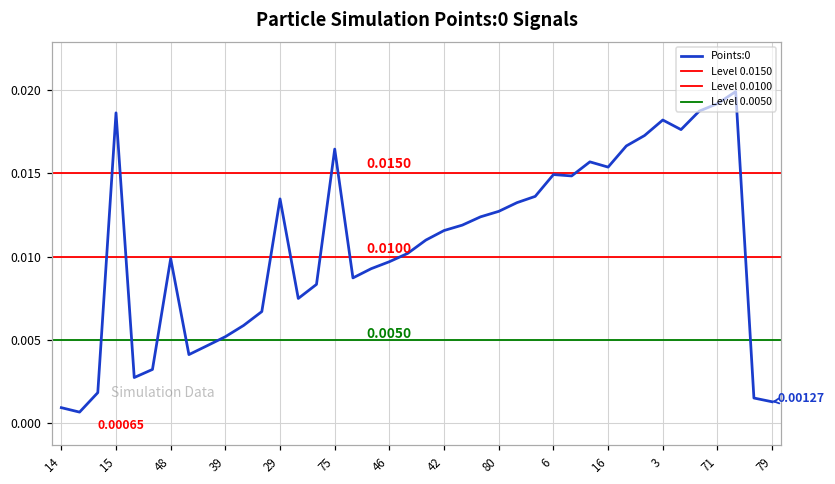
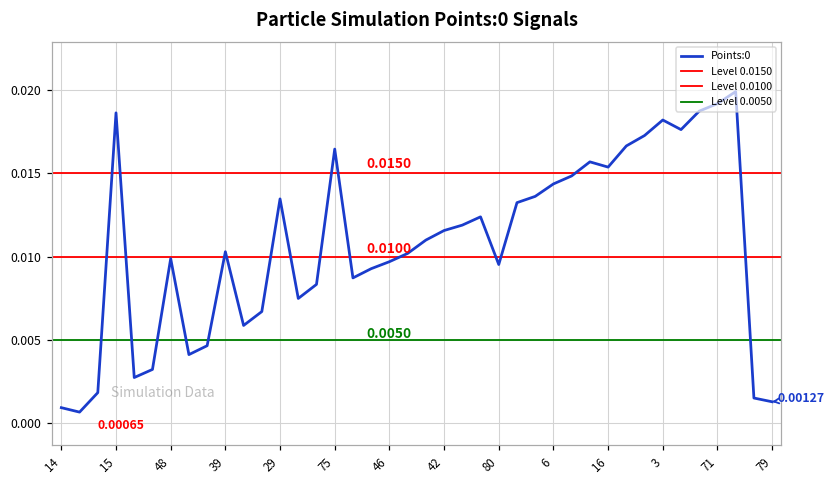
  {
    "14": 0.0009,
    "15": 0.0186,
    "48": 0.0099,
-   "39": 0.0052,
+   "39": 0.0103,
    "29": 0.0135,
    "75": 0.0165,
    "46": 0.0097,
    "42": 0.0116,
-   "80": 0.0127,
-   "6": 0.0149,
+   "80": 0.0095,
+   "6": 0.0144,
    "16": 0.0154,
    "3": 0.0182
  }
